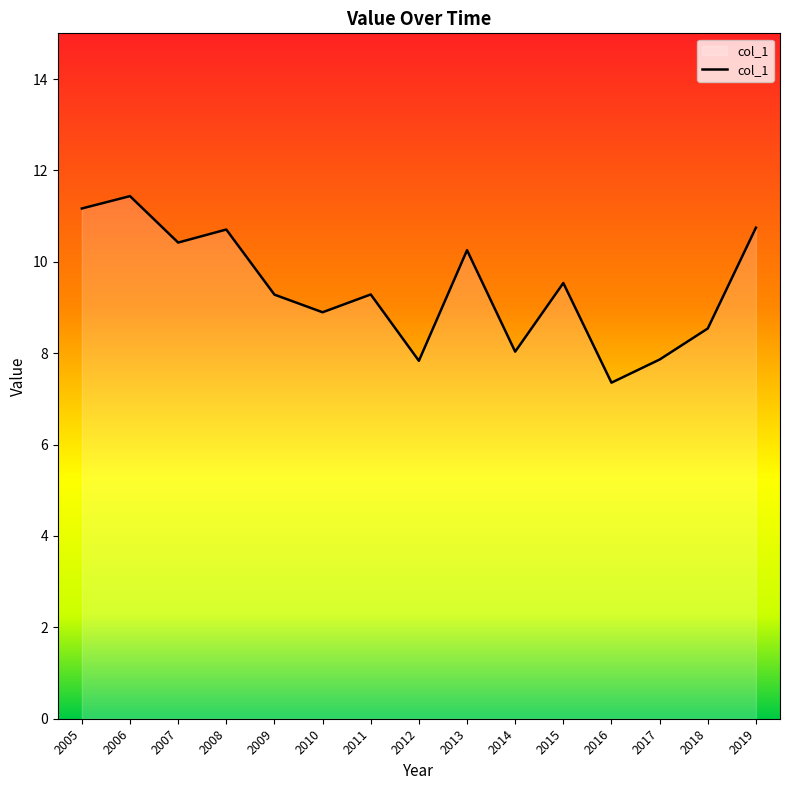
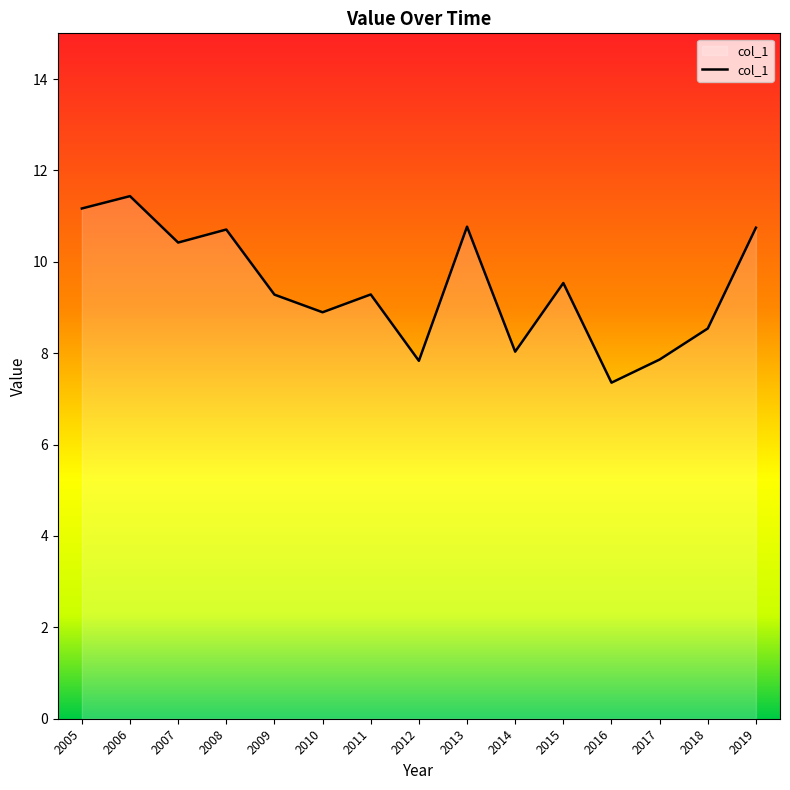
  {
    "2005": 11.2,
    "2006": 11.4,
    "2007": 10.4,
    "2008": 10.7,
    "2009": 9.3,
    "2010": 8.9,
    "2011": 9.3,
    "2012": 7.8,
-   "2013": 10.3,
+   "2013": 10.8,
    "2014": 8.0,
    "2015": 9.5,
    "2016": 7.4,
    "2017": 7.9,
    "2018": 8.5,
    "2019": 10.7
  }
